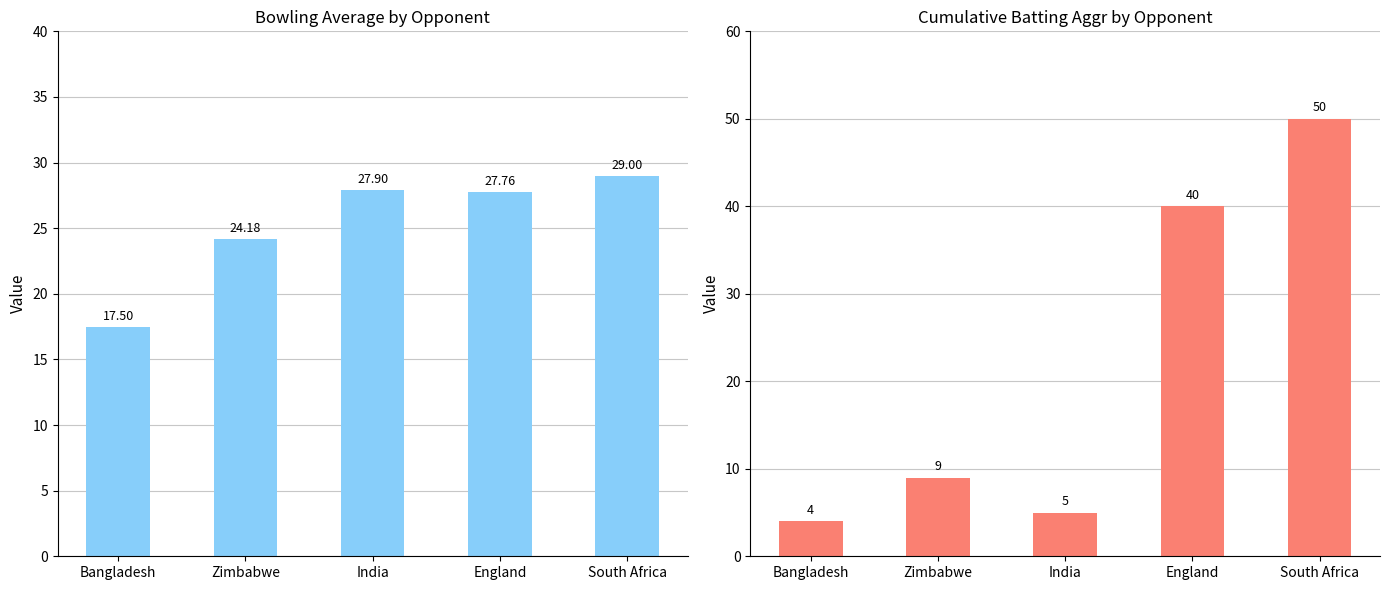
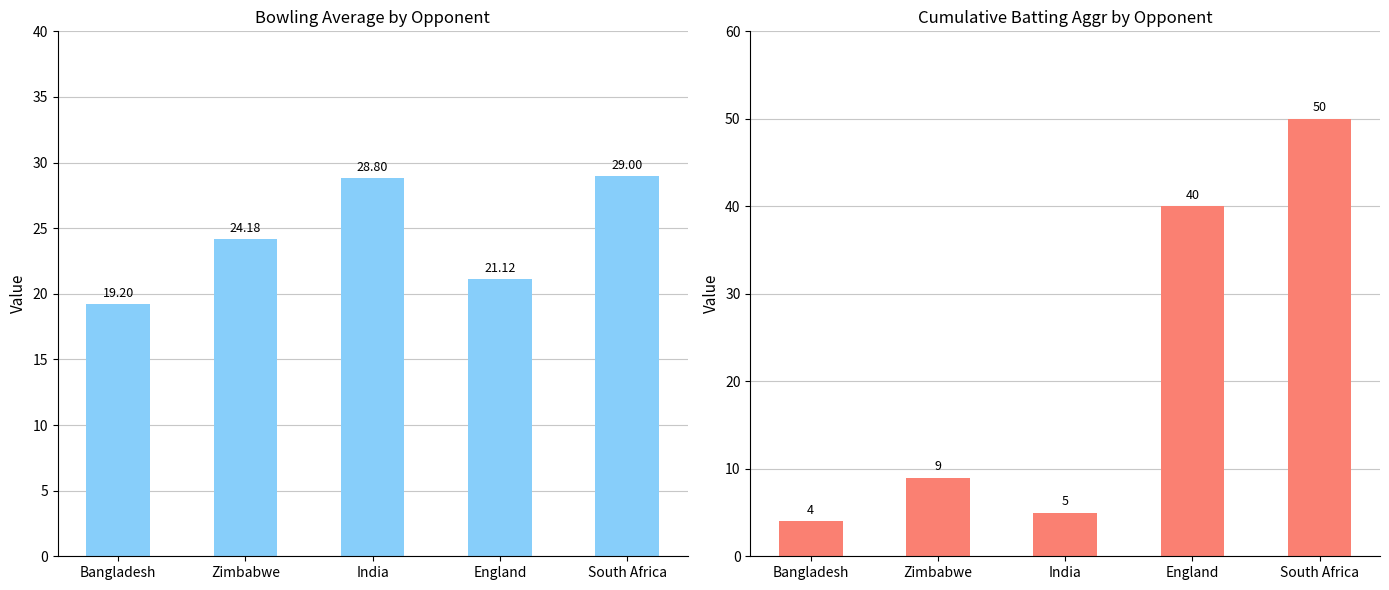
  {
    "Bowling Average by Opponent": {
-     "Bangladesh": 17.50,
+     "Bangladesh": 19.20,
      "Zimbabwe": 24.18,
-     "India": 27.90,
-     "England": 27.76,
+     "India": 28.80,
+     "England": 21.12,
      "South Africa": 29.00
    },
    "Cumulative Batting Aggr by Opponent": {
      "Bangladesh": 4,
      "Zimbabwe": 9,
      "India": 5,
      "England": 40,
      "South Africa": 50
    }
  }
